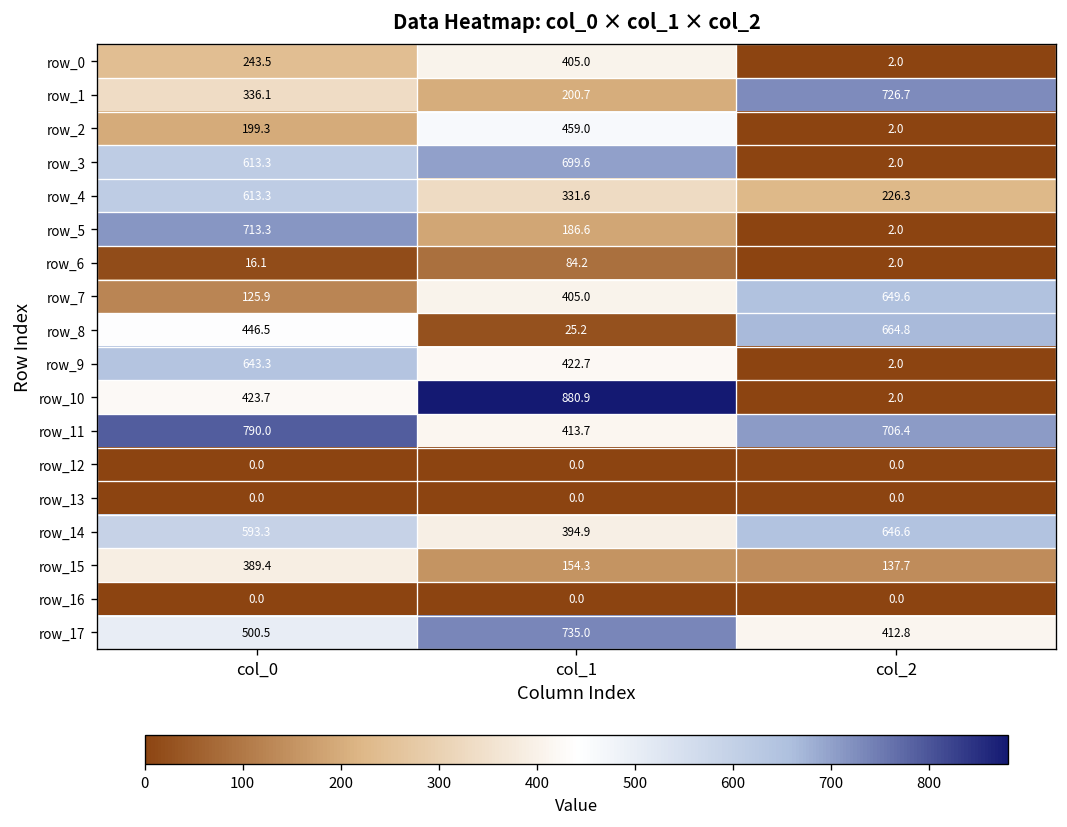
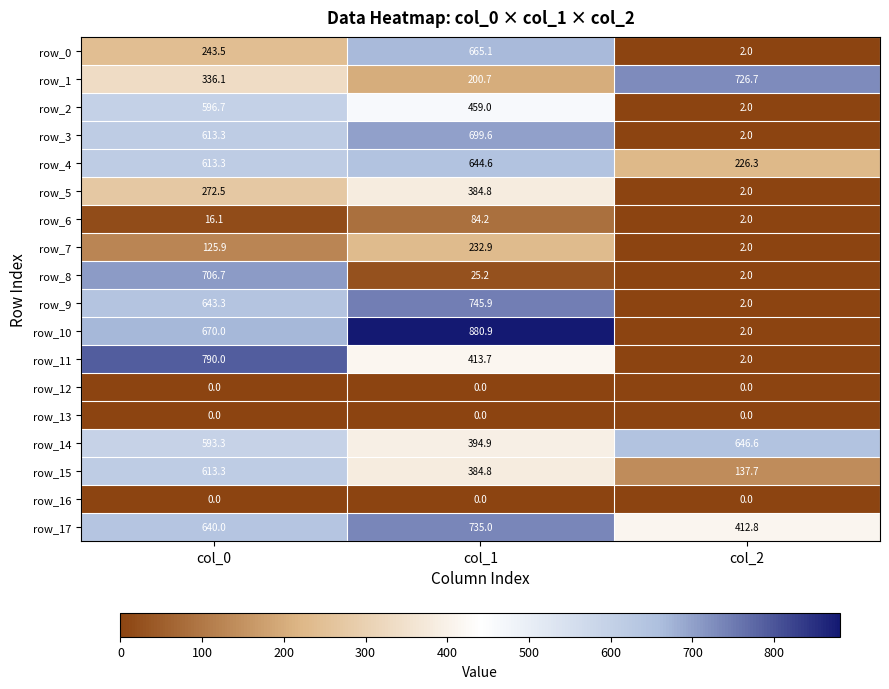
  {
    "row_0": {
      "col_0": 243.5,
-     "col_1": 405.0,
+     "col_1": 665.1,
      "col_2": 2.0
    },
    "row_1": {
      "col_0": 336.1,
      "col_1": 200.7,
      "col_2": 726.7
    },
    "row_2": {
-     "col_0": 199.3,
+     "col_0": 596.7,
      "col_1": 459.0,
      "col_2": 2.0
    },
    "row_3": {
      "col_0": 613.3,
      "col_1": 699.6,
      "col_2": 2.0
    },
    "row_4": {
      "col_0": 613.3,
-     "col_1": 331.6,
+     "col_1": 644.6,
      "col_2": 226.3
    },
    "row_5": {
-     "col_0": 713.3,
-     "col_1": 186.6,
+     "col_0": 272.5,
+     "col_1": 384.8,
      "col_2": 2.0
    },
    "row_6": {
      "col_0": 16.1,
      "col_1": 84.2,
      "col_2": 2.0
    },
    "row_7": {
      "col_0": 125.9,
-     "col_1": 405.0,
-     "col_2": 649.6
+     "col_1": 232.9,
+     "col_2": 2.0
    },
    "row_8": {
-     "col_0": 446.5,
+     "col_0": 706.7,
      "col_1": 25.2,
-     "col_2": 664.8
+     "col_2": 2.0
    },
    "row_9": {
      "col_0": 643.3,
-     "col_1": 422.7,
+     "col_1": 745.9,
      "col_2": 2.0
    },
    "row_10": {
-     "col_0": 423.7,
+     "col_0": 670.0,
      "col_1": 880.9,
      "col_2": 2.0
    },
    "row_11": {
      "col_0": 790.0,
      "col_1": 413.7,
-     "col_2": 706.4
+     "col_2": 2.0
    },
    "row_12": {
      "col_0": 0.0,
      "col_1": 0.0,
      "col_2": 0.0
    },
    "row_13": {
      "col_0": 0.0,
      "col_1": 0.0,
      "col_2": 0.0
    },
    "row_14": {
      "col_0": 593.3,
      "col_1": 394.9,
      "col_2": 646.6
    },
    "row_15": {
-     "col_0": 389.4,
-     "col_1": 154.3,
+     "col_0": 613.3,
+     "col_1": 384.8,
      "col_2": 137.7
    },
    "row_16": {
      "col_0": 0.0,
      "col_1": 0.0,
      "col_2": 0.0
    },
    "row_17": {
-     "col_0": 500.5,
+     "col_0": 640.0,
      "col_1": 735.0,
      "col_2": 412.8
    }
  }
